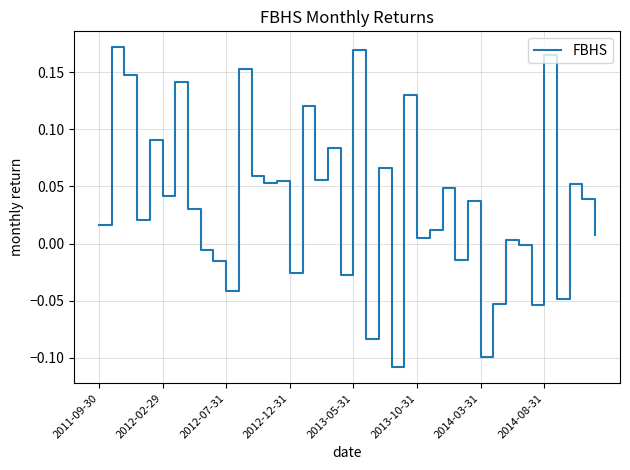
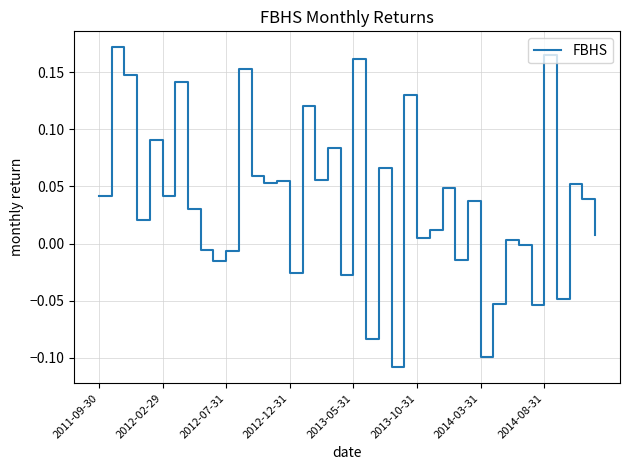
  {
-   "2011-09-30": 0.016,
+   "2011-09-30": 0.042,
    "2012-02-29": 0.041,
-   "2012-07-31": -0.042,
+   "2012-07-31": -0.007,
    "2012-12-31": -0.026,
-   "2013-05-31": 0.169,
+   "2013-05-31": 0.162,
    "2013-10-31": 0.005,
    "2014-03-31": -0.100
  }
